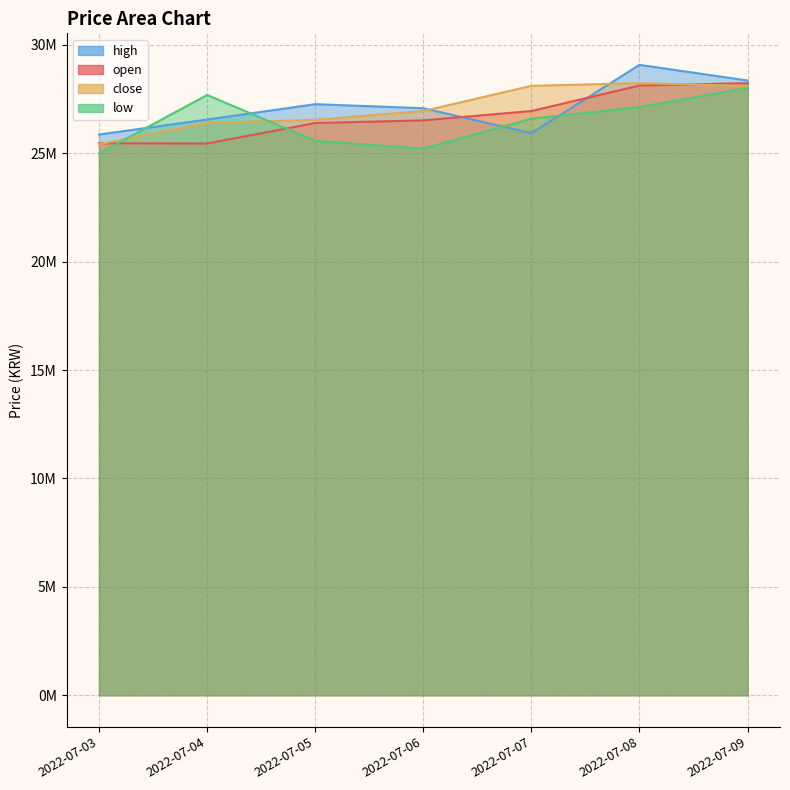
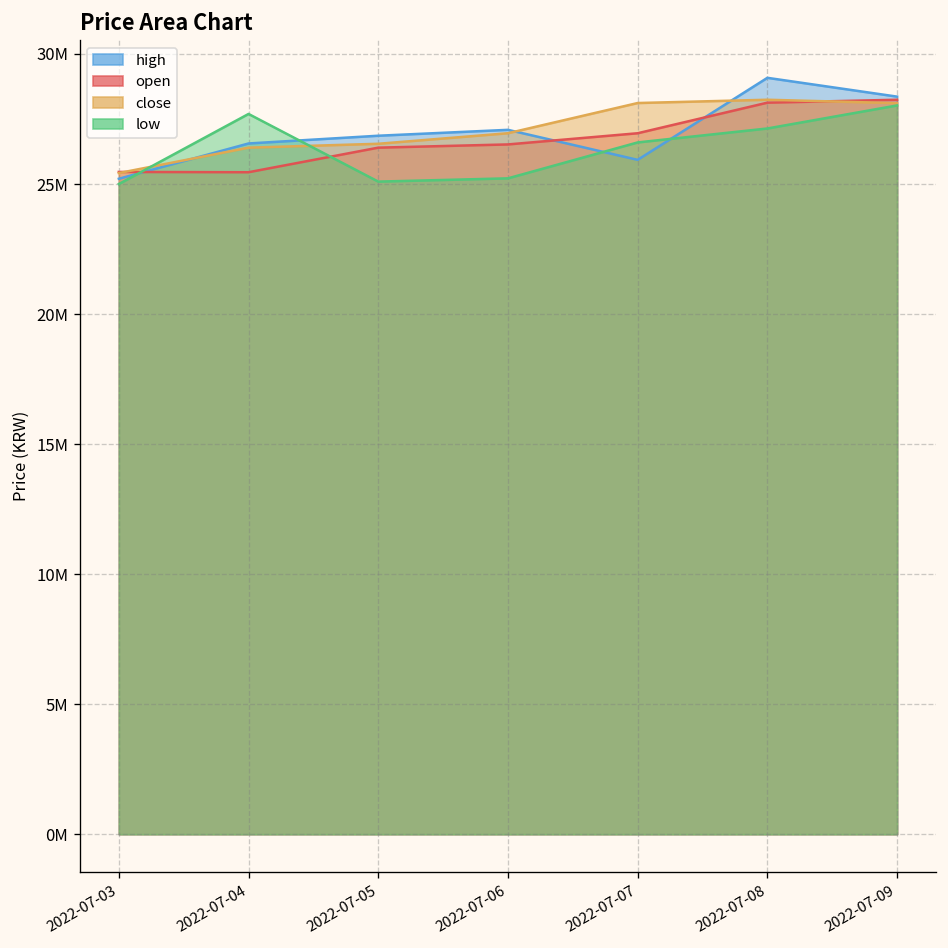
  {
    "high": {
-     "2022-07-03": 25900000,
+     "2022-07-03": 25200000,
      "2022-07-04": 26600000,
-     "2022-07-05": 27300000,
+     "2022-07-05": 26900000,
      "2022-07-06": 27100000,
      "2022-07-07": 25900000,
      "2022-07-08": 29100000,
      "2022-07-09": 28400000
    },
    "low": {
      "2022-07-03": 25000000,
      "2022-07-04": 27700000,
-     "2022-07-05": 25600000,
+     "2022-07-05": 25100000,
      "2022-07-06": 25200000,
      "2022-07-07": 26600000,
      "2022-07-08": 27100000
    }
  }
